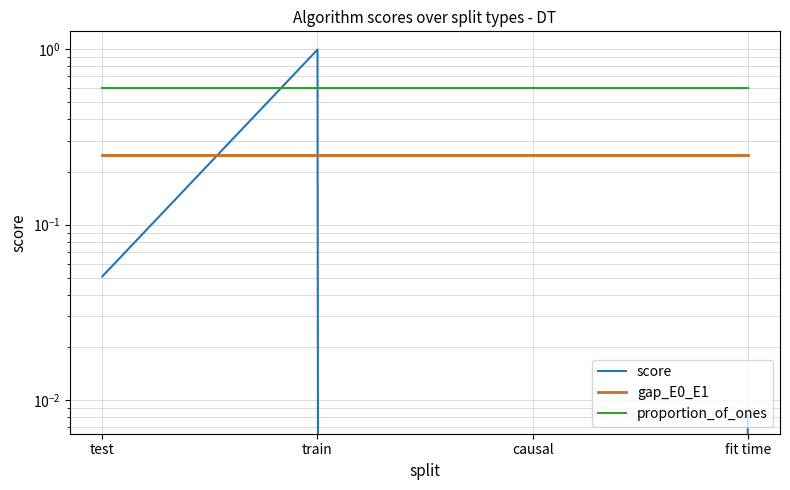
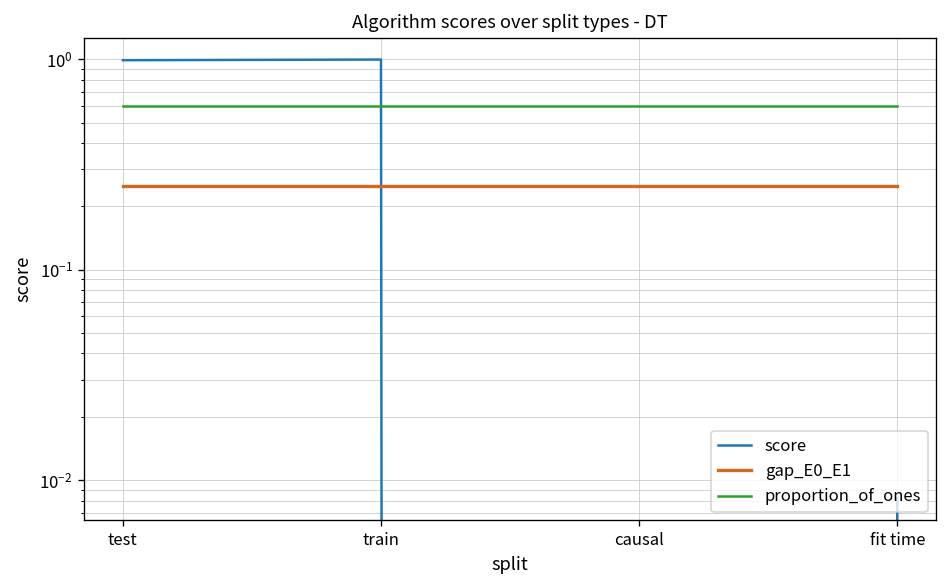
  {
    "score": {
-     "test": 0.051,
+     "test": 1.0,
      "train": 1.0
    },
    "gap_E0_E1": {
      "test": 0.25,
      "train": 0.25,
      "causal": 0.25,
      "fit time": 0.25
    },
    "proportion_of_ones": {
      "test": 0.60,
      "train": 0.60,
      "causal": 0.60,
      "fit time": 0.60
    }
  }
